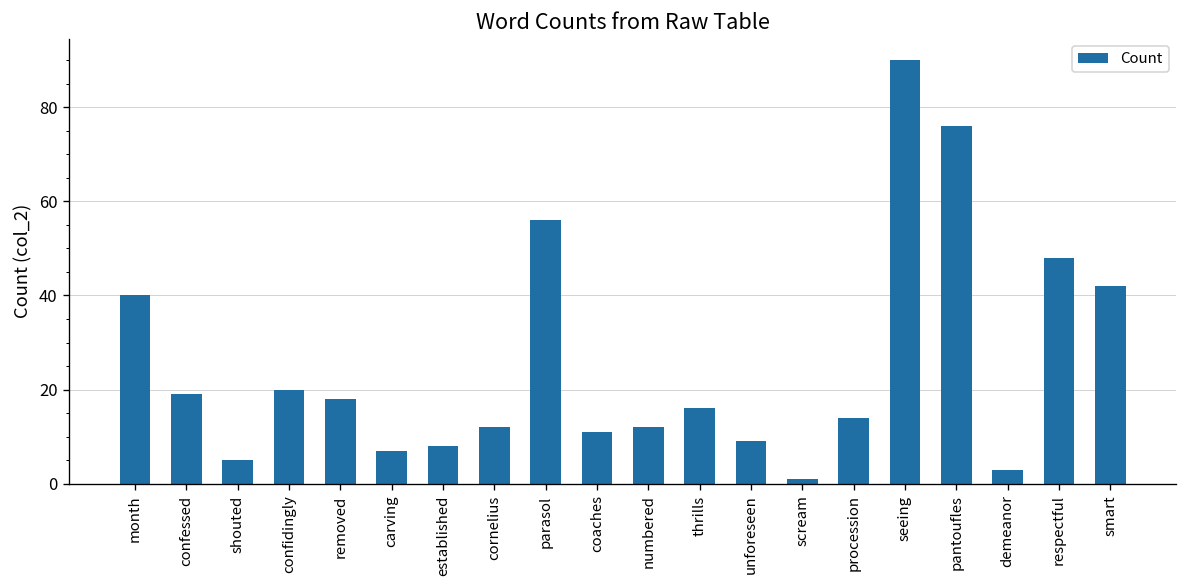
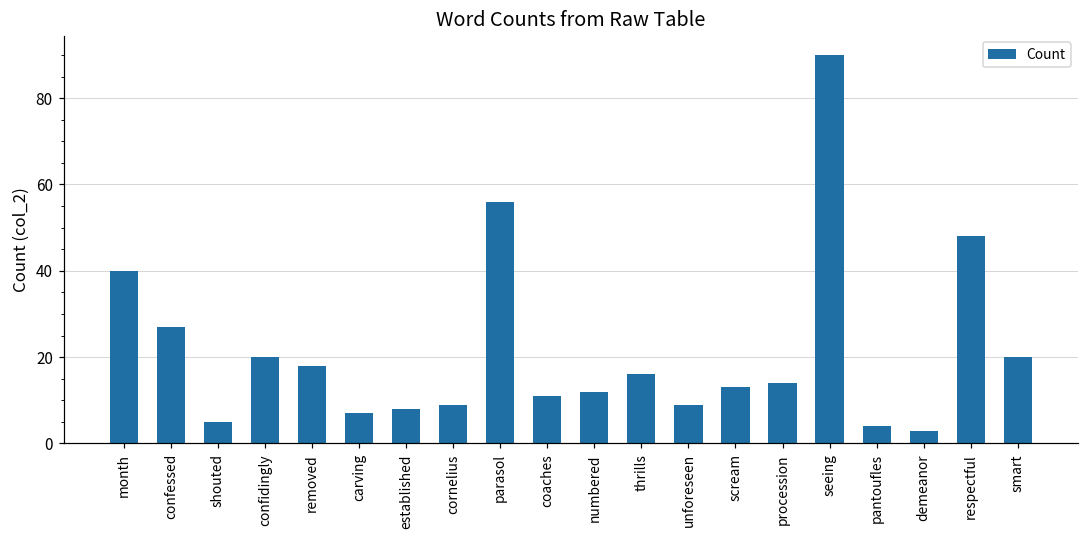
  {
    "month": 40,
-   "confessed": 19,
+   "confessed": 27,
    "shouted": 5,
    "confidingly": 20,
    "removed": 18,
    "carving": 7,
    "established": 8,
-   "cornelius": 12,
+   "cornelius": 9,
    "parasol": 56,
    "coaches": 11,
    "numbered": 12,
    "thrills": 16,
    "unforeseen": 9,
-   "scream": 1,
+   "scream": 13,
    "procession": 14,
    "seeing": 90,
-   "pantoufles": 76,
+   "pantoufles": 4,
    "demeanor": 3,
    "respectful": 48,
-   "smart": 42
+   "smart": 20
  }
